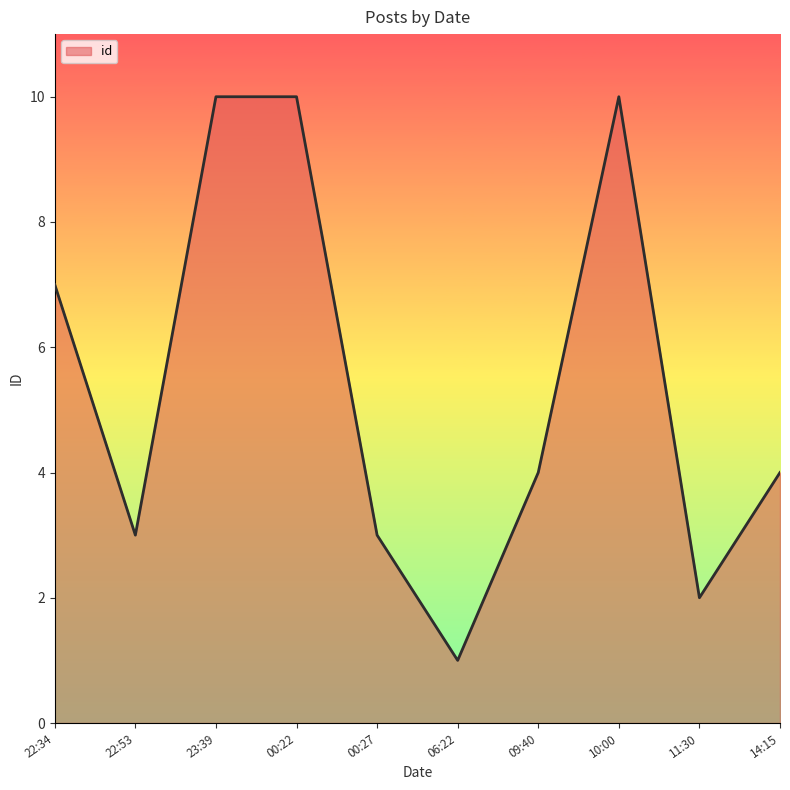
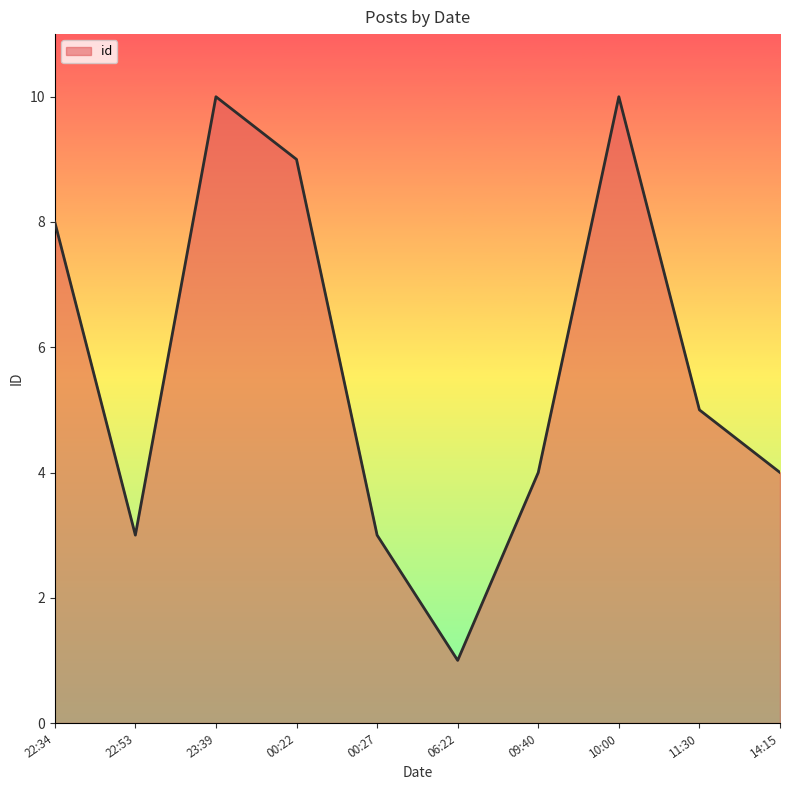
  {
-   "22:34": 7,
+   "22:34": 8,
    "22:53": 3,
    "23:39": 10,
-   "00:22": 10,
+   "00:22": 9,
    "00:27": 3,
    "06:22": 1,
    "09:40": 4,
    "10:00": 10,
-   "11:30": 2,
+   "11:30": 5,
    "14:15": 4
  }
